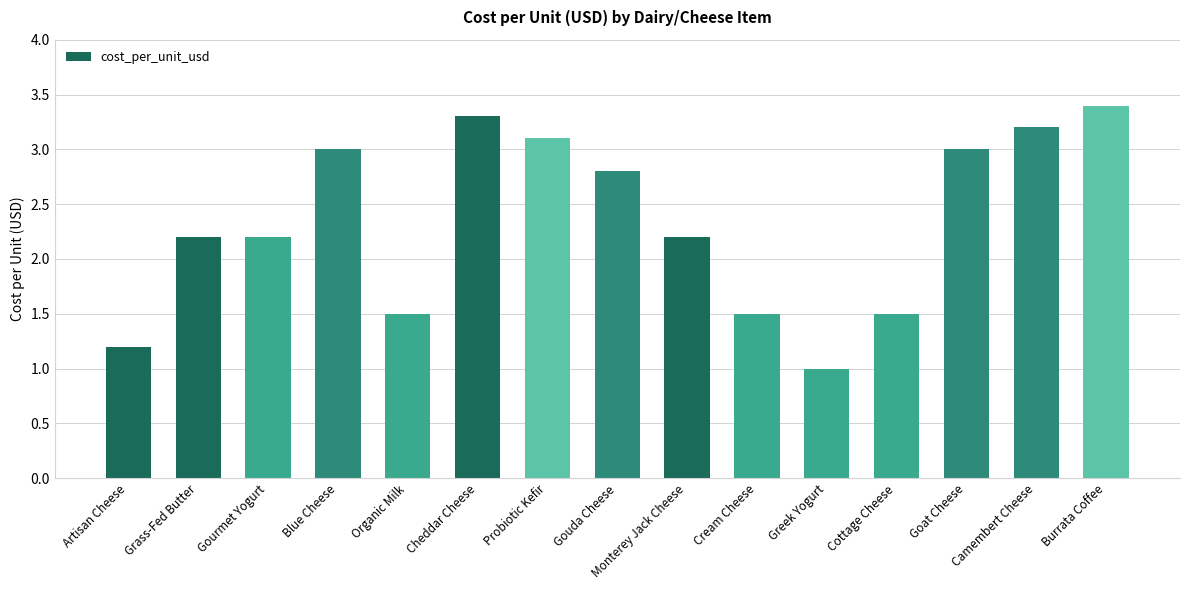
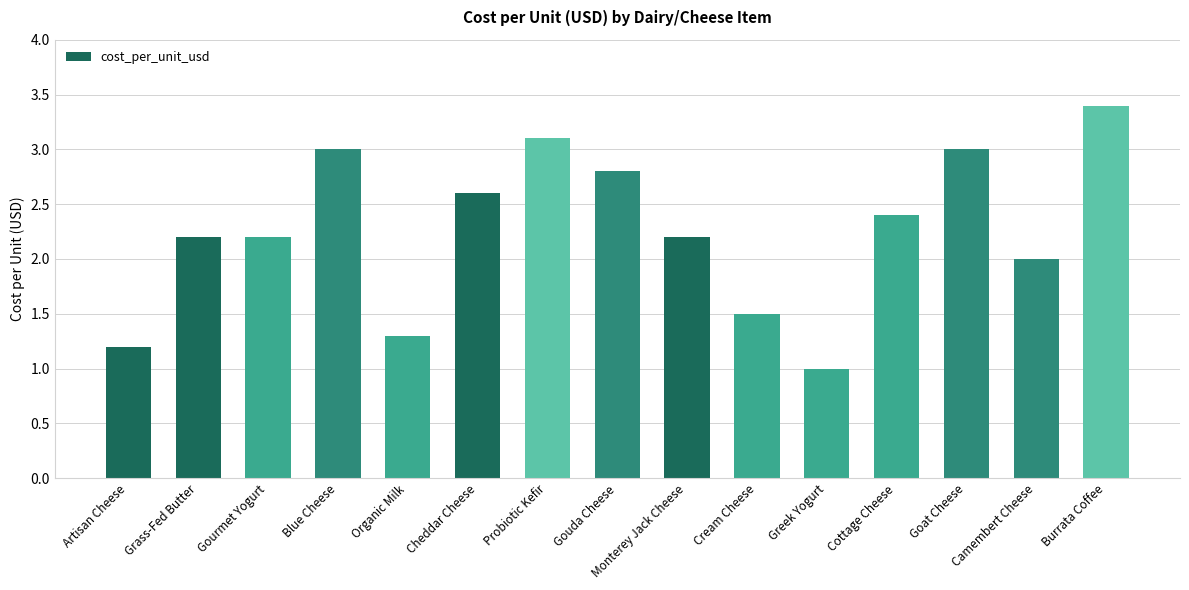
  {
    "Artisan Cheese": 1.2,
    "Grass-Fed Butter": 2.2,
    "Gourmet Yogurt": 2.2,
    "Blue Cheese": 3.0,
-   "Organic Milk": 1.5,
-   "Cheddar Cheese": 3.3,
+   "Organic Milk": 1.3,
+   "Cheddar Cheese": 2.6,
    "Probiotic Kefir": 3.1,
    "Gouda Cheese": 2.8,
    "Monterey Jack Cheese": 2.2,
    "Cream Cheese": 1.5,
    "Greek Yogurt": 1.0,
-   "Cottage Cheese": 1.5,
+   "Cottage Cheese": 2.4,
    "Goat Cheese": 3.0,
-   "Camembert Cheese": 3.2,
+   "Camembert Cheese": 2.0,
    "Burrata Coffee": 3.4
  }
